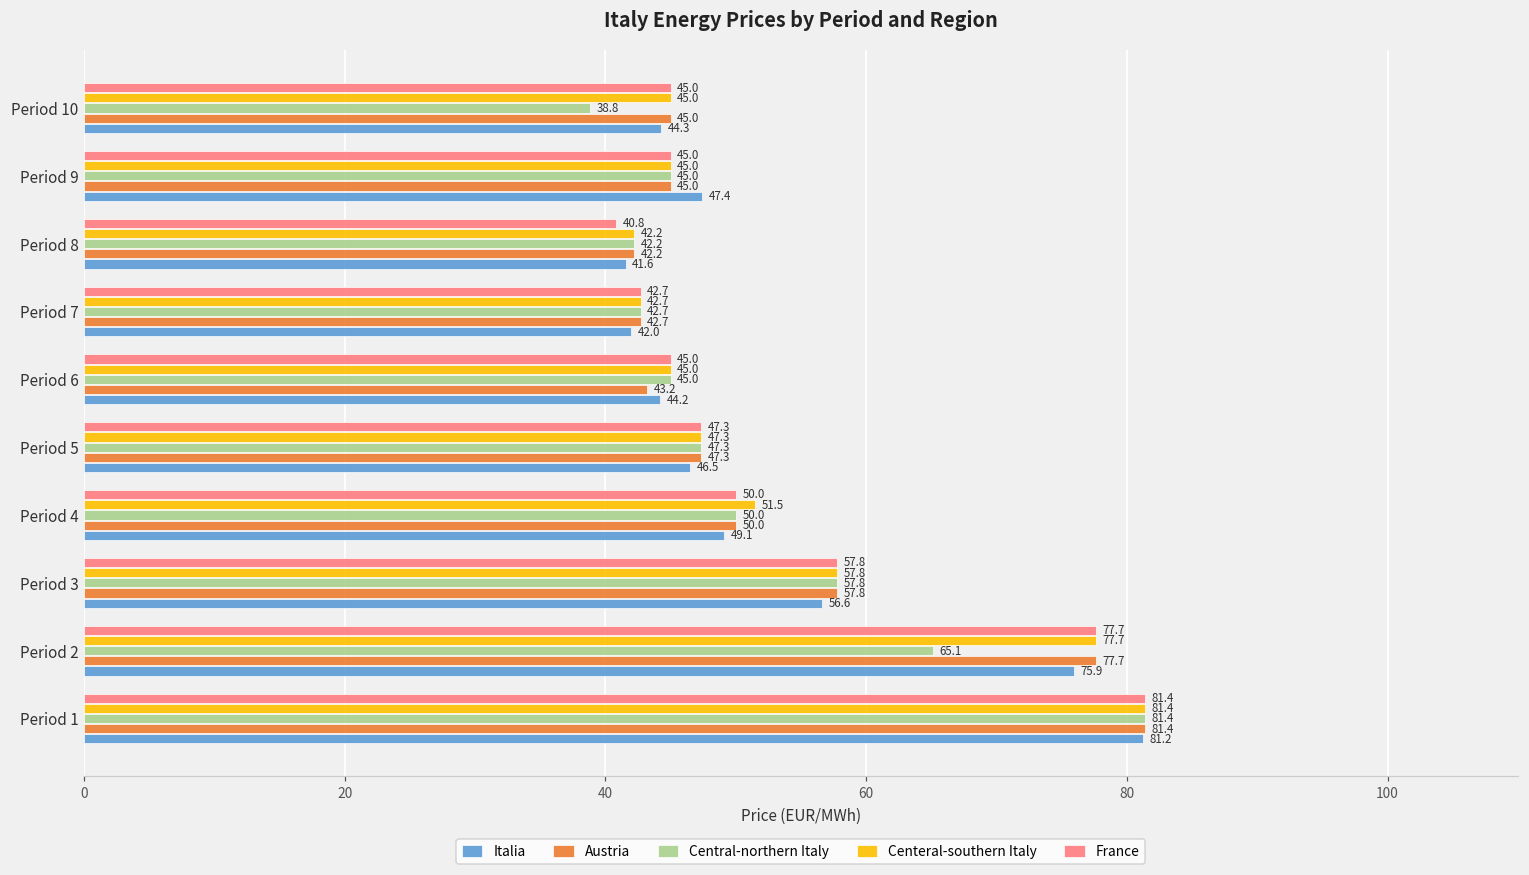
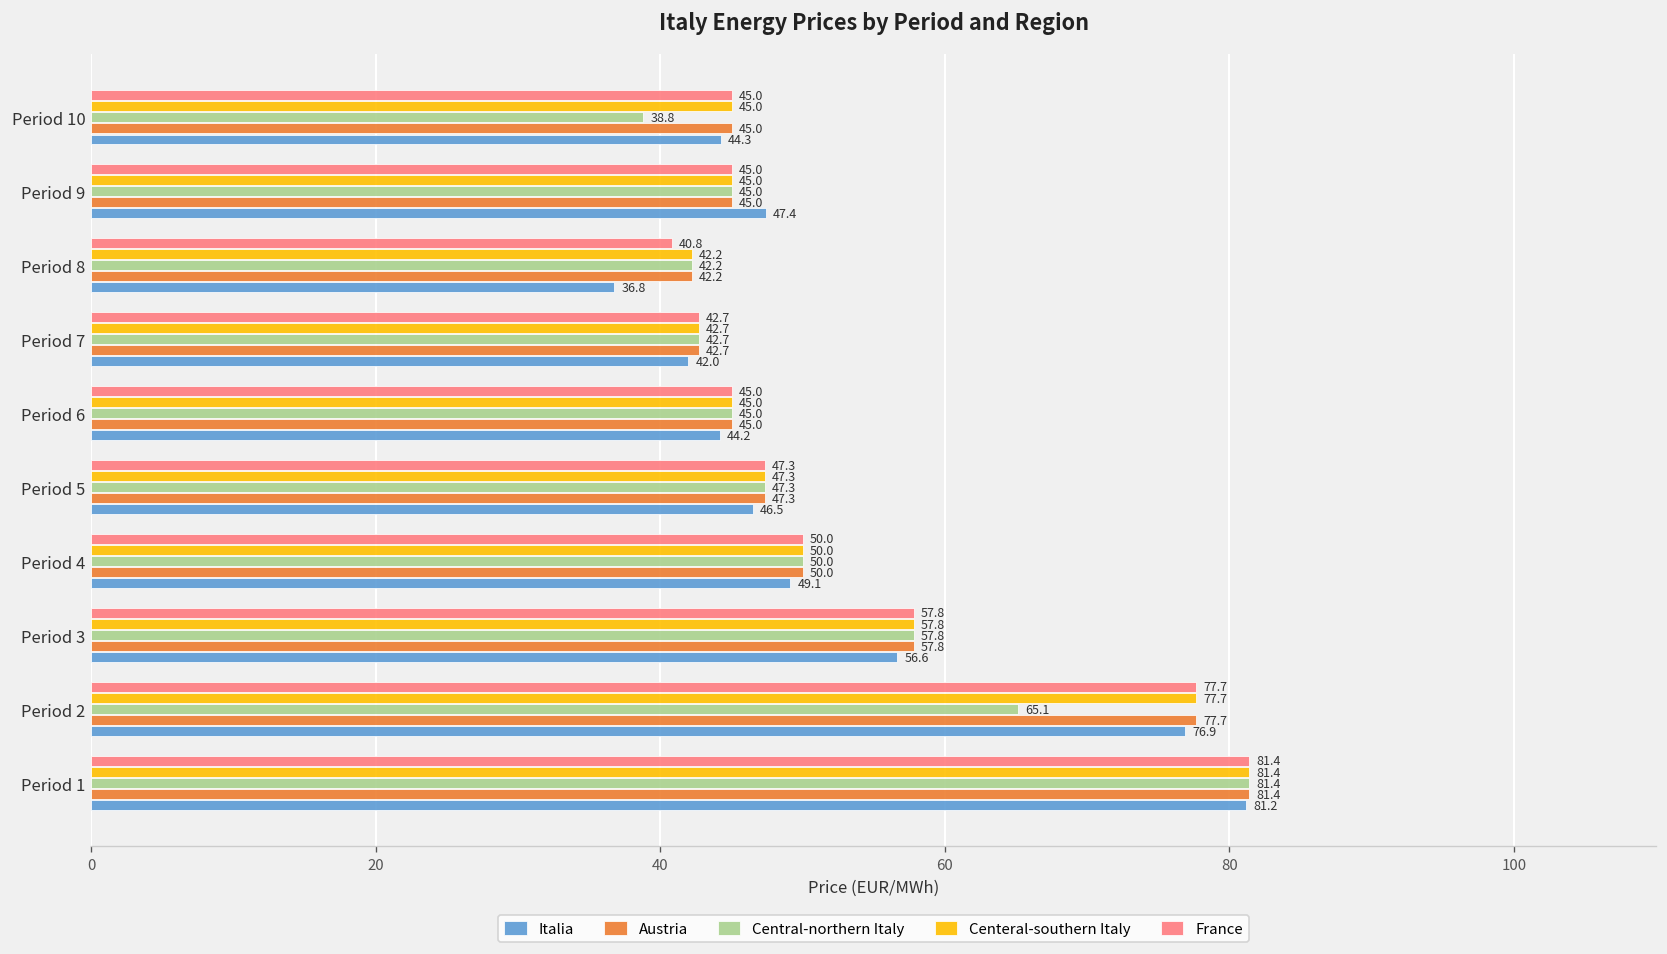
  {
    "Italia": {
      "Period 10": 44.3,
      "Period 9": 47.4,
-     "Period 8": 41.6,
+     "Period 8": 36.8,
      "Period 7": 42.0,
      "Period 6": 44.2,
      "Period 5": 46.5,
      "Period 4": 49.1,
      "Period 3": 56.6,
-     "Period 2": 75.9,
+     "Period 2": 76.9,
      "Period 1": 81.2
    },
    "Austria": {
      "Period 10": 45.0,
      "Period 9": 45.0,
      "Period 8": 42.2,
      "Period 7": 42.7,
-     "Period 6": 43.2,
+     "Period 6": 45.0,
      "Period 5": 47.3,
      "Period 4": 50.0,
      "Period 3": 57.8,
      "Period 2": 77.7,
      "Period 1": 81.4
    },
    "Central-northern Italy": {
      "Period 10": 38.8,
      "Period 9": 45.0,
      "Period 8": 42.2,
      "Period 7": 42.7,
      "Period 6": 45.0,
      "Period 5": 47.3,
      "Period 4": 50.0,
      "Period 3": 57.8,
      "Period 2": 65.1,
      "Period 1": 81.4
    },
    "Centeral-southern Italy": {
      "Period 10": 45.0,
      "Period 9": 45.0,
      "Period 8": 42.2,
      "Period 7": 42.7,
      "Period 6": 45.0,
      "Period 5": 47.3,
-     "Period 4": 51.5,
+     "Period 4": 50.0,
      "Period 3": 57.8,
      "Period 2": 77.7,
      "Period 1": 81.4
    },
    "France": {
      "Period 10": 45.0,
      "Period 9": 45.0,
      "Period 8": 40.8,
      "Period 7": 42.7,
      "Period 6": 45.0,
      "Period 5": 47.3,
      "Period 4": 50.0,
      "Period 3": 57.8,
      "Period 2": 77.7,
      "Period 1": 81.4
    }
  }
